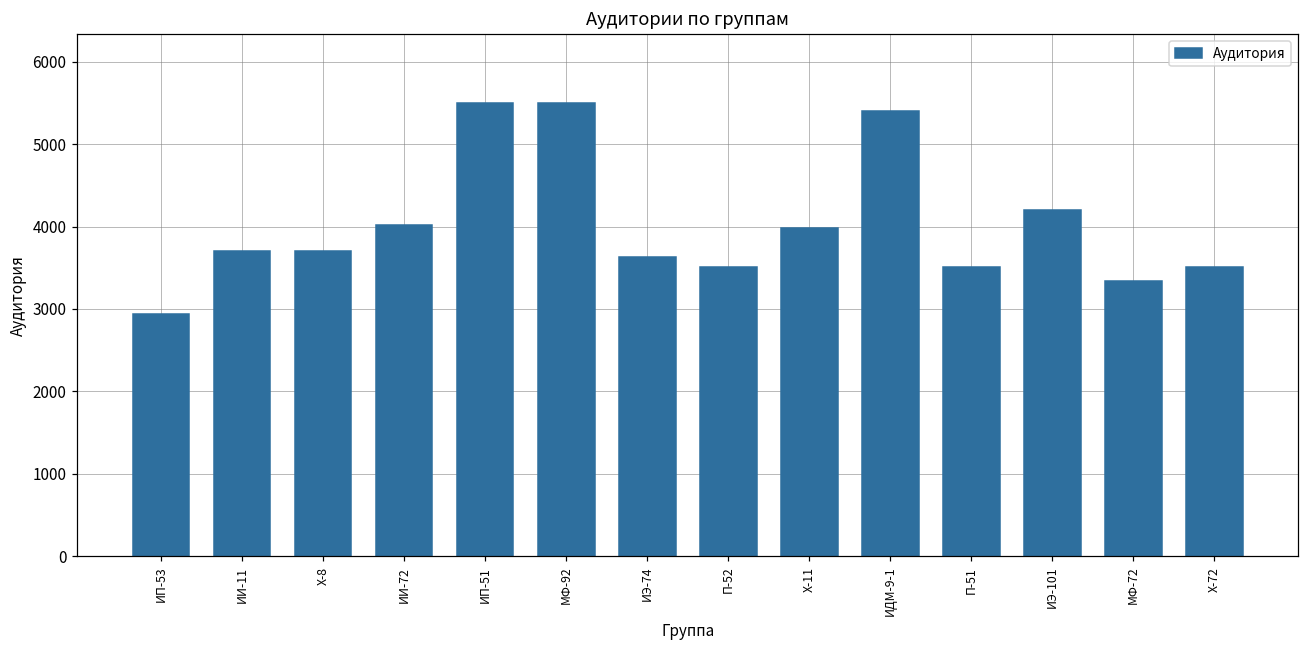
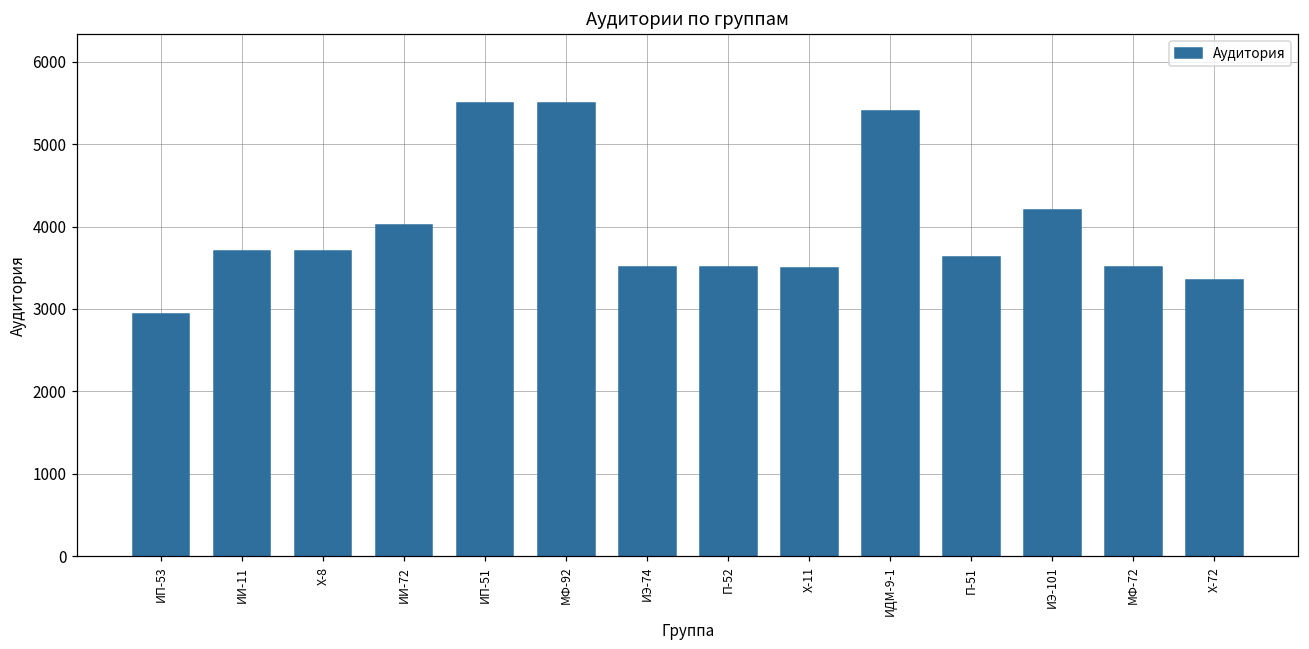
  {
    "ИП-53": 2900,
    "ИИ-11": 3700,
    "Х-8": 3700,
    "ИИ-72": 4000,
    "ИП-51": 5500,
    "МФ-92": 5500,
-   "ИЭ-74": 3600,
+   "ИЭ-74": 3500,
    "П-52": 3500,
-   "Х-11": 4000,
+   "Х-11": 3500,
    "ИДМ-9-1": 5400,
-   "П-51": 3500,
+   "П-51": 3600,
    "ИЭ-101": 4200,
-   "МФ-72": 3300,
-   "Х-72": 3500
+   "МФ-72": 3500,
+   "Х-72": 3400
  }
